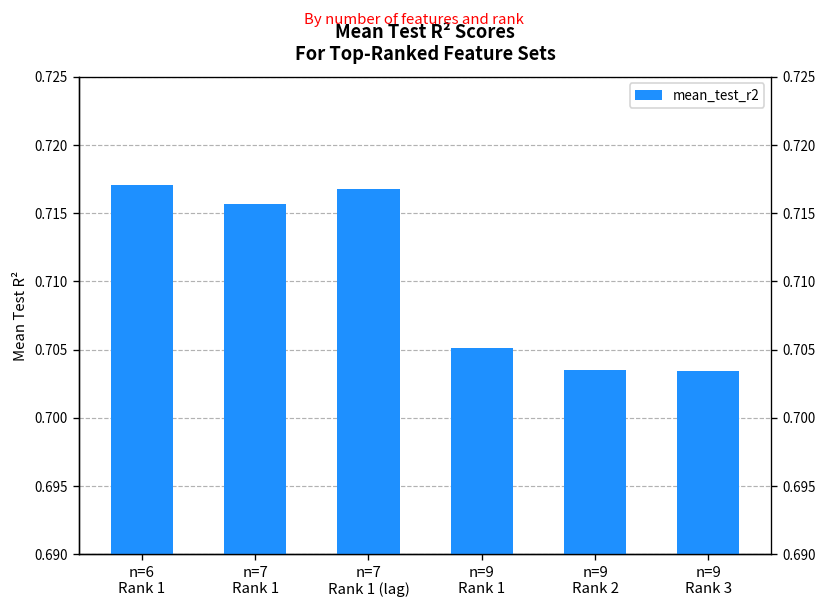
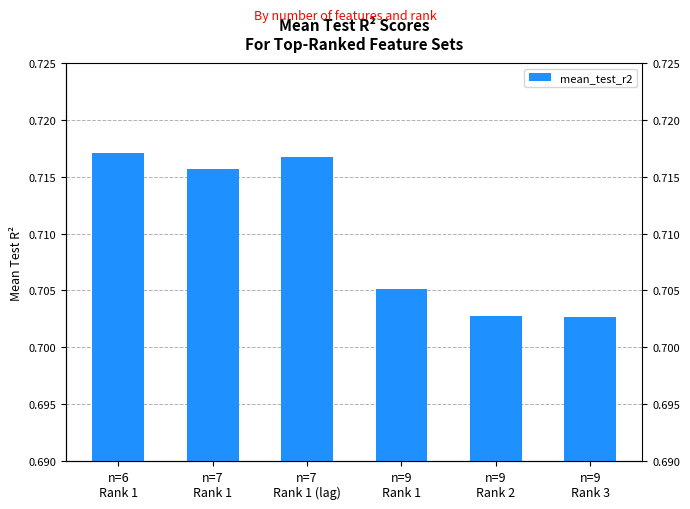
  {
    "n=6 Rank 1": 0.7171,
    "n=7 Rank 1": 0.7157,
    "n=7 Rank 1 (lag)": 0.7167,
    "n=9 Rank 1": 0.7051,
-   "n=9 Rank 2": 0.7035,
-   "n=9 Rank 3": 0.7035
+   "n=9 Rank 2": 0.7028,
+   "n=9 Rank 3": 0.7027
  }
